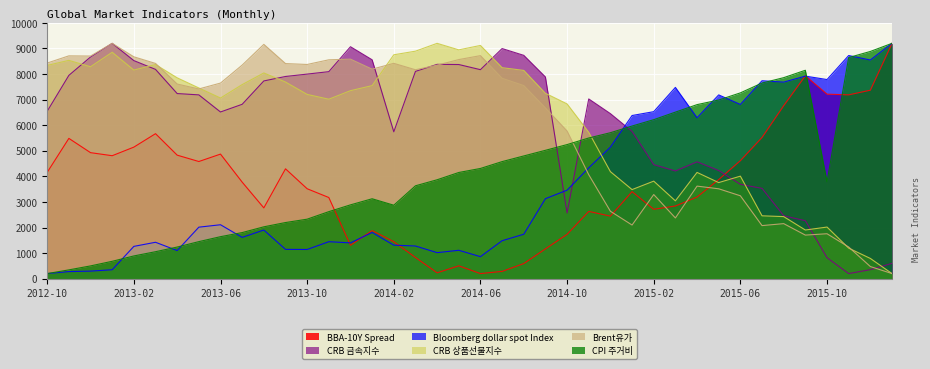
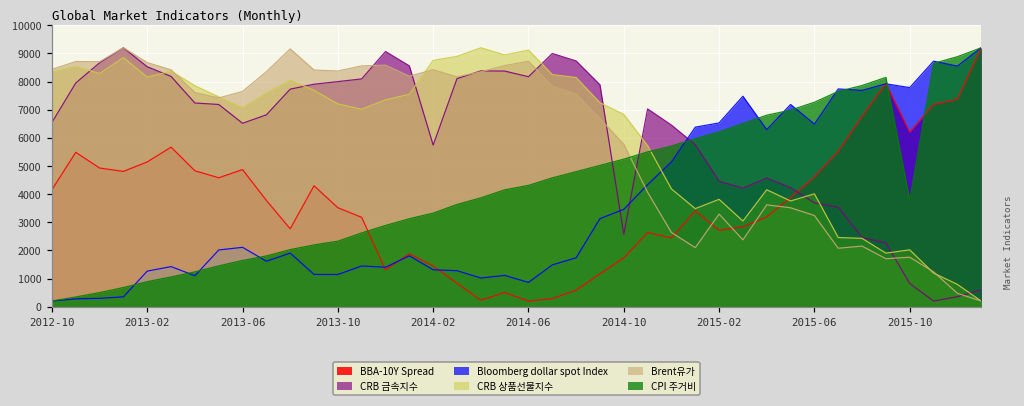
  {
    "BBA-10Y Spread": {
      "2012-10": 4200,
      "2013-02": 5100,
      "2013-06": 4900,
      "2013-10": 3500,
      "2014-02": 1400,
      "2014-06": 200,
      "2014-10": 1700,
      "2015-02": 2700,
      "2015-06": 4600,
-     "2015-10": 7200
+     "2015-10": 6200
    },
    "CRB 금속지수": {
      "2012-10": 6500,
      "2013-02": 8500,
      "2013-06": 6500,
      "2013-10": 8000,
      "2014-02": 5700,
      "2014-06": 8200,
      "2014-10": 2600,
      "2015-02": 4500,
      "2015-06": 3700,
      "2015-10": 800
    },
    "Bloomberg dollar spot Index": {
      "2013-02": 1300,
      "2013-06": 2100,
      "2013-10": 1100,
      "2014-02": 1300,
      "2014-06": 900,
      "2014-10": 3500,
      "2015-02": 6500,
-     "2015-06": 6800,
+     "2015-06": 6500,
      "2015-10": 7800
    },
    "CPI 주거비": {
      "2013-02": 900,
      "2013-06": 1600,
      "2013-10": 2300,
-     "2014-02": 2900,
+     "2014-02": 3300,
      "2014-06": 4300,
      "2014-10": 5200,
      "2015-02": 6200,
      "2015-06": 7300,
      "2015-10": 3800
    }
  }
